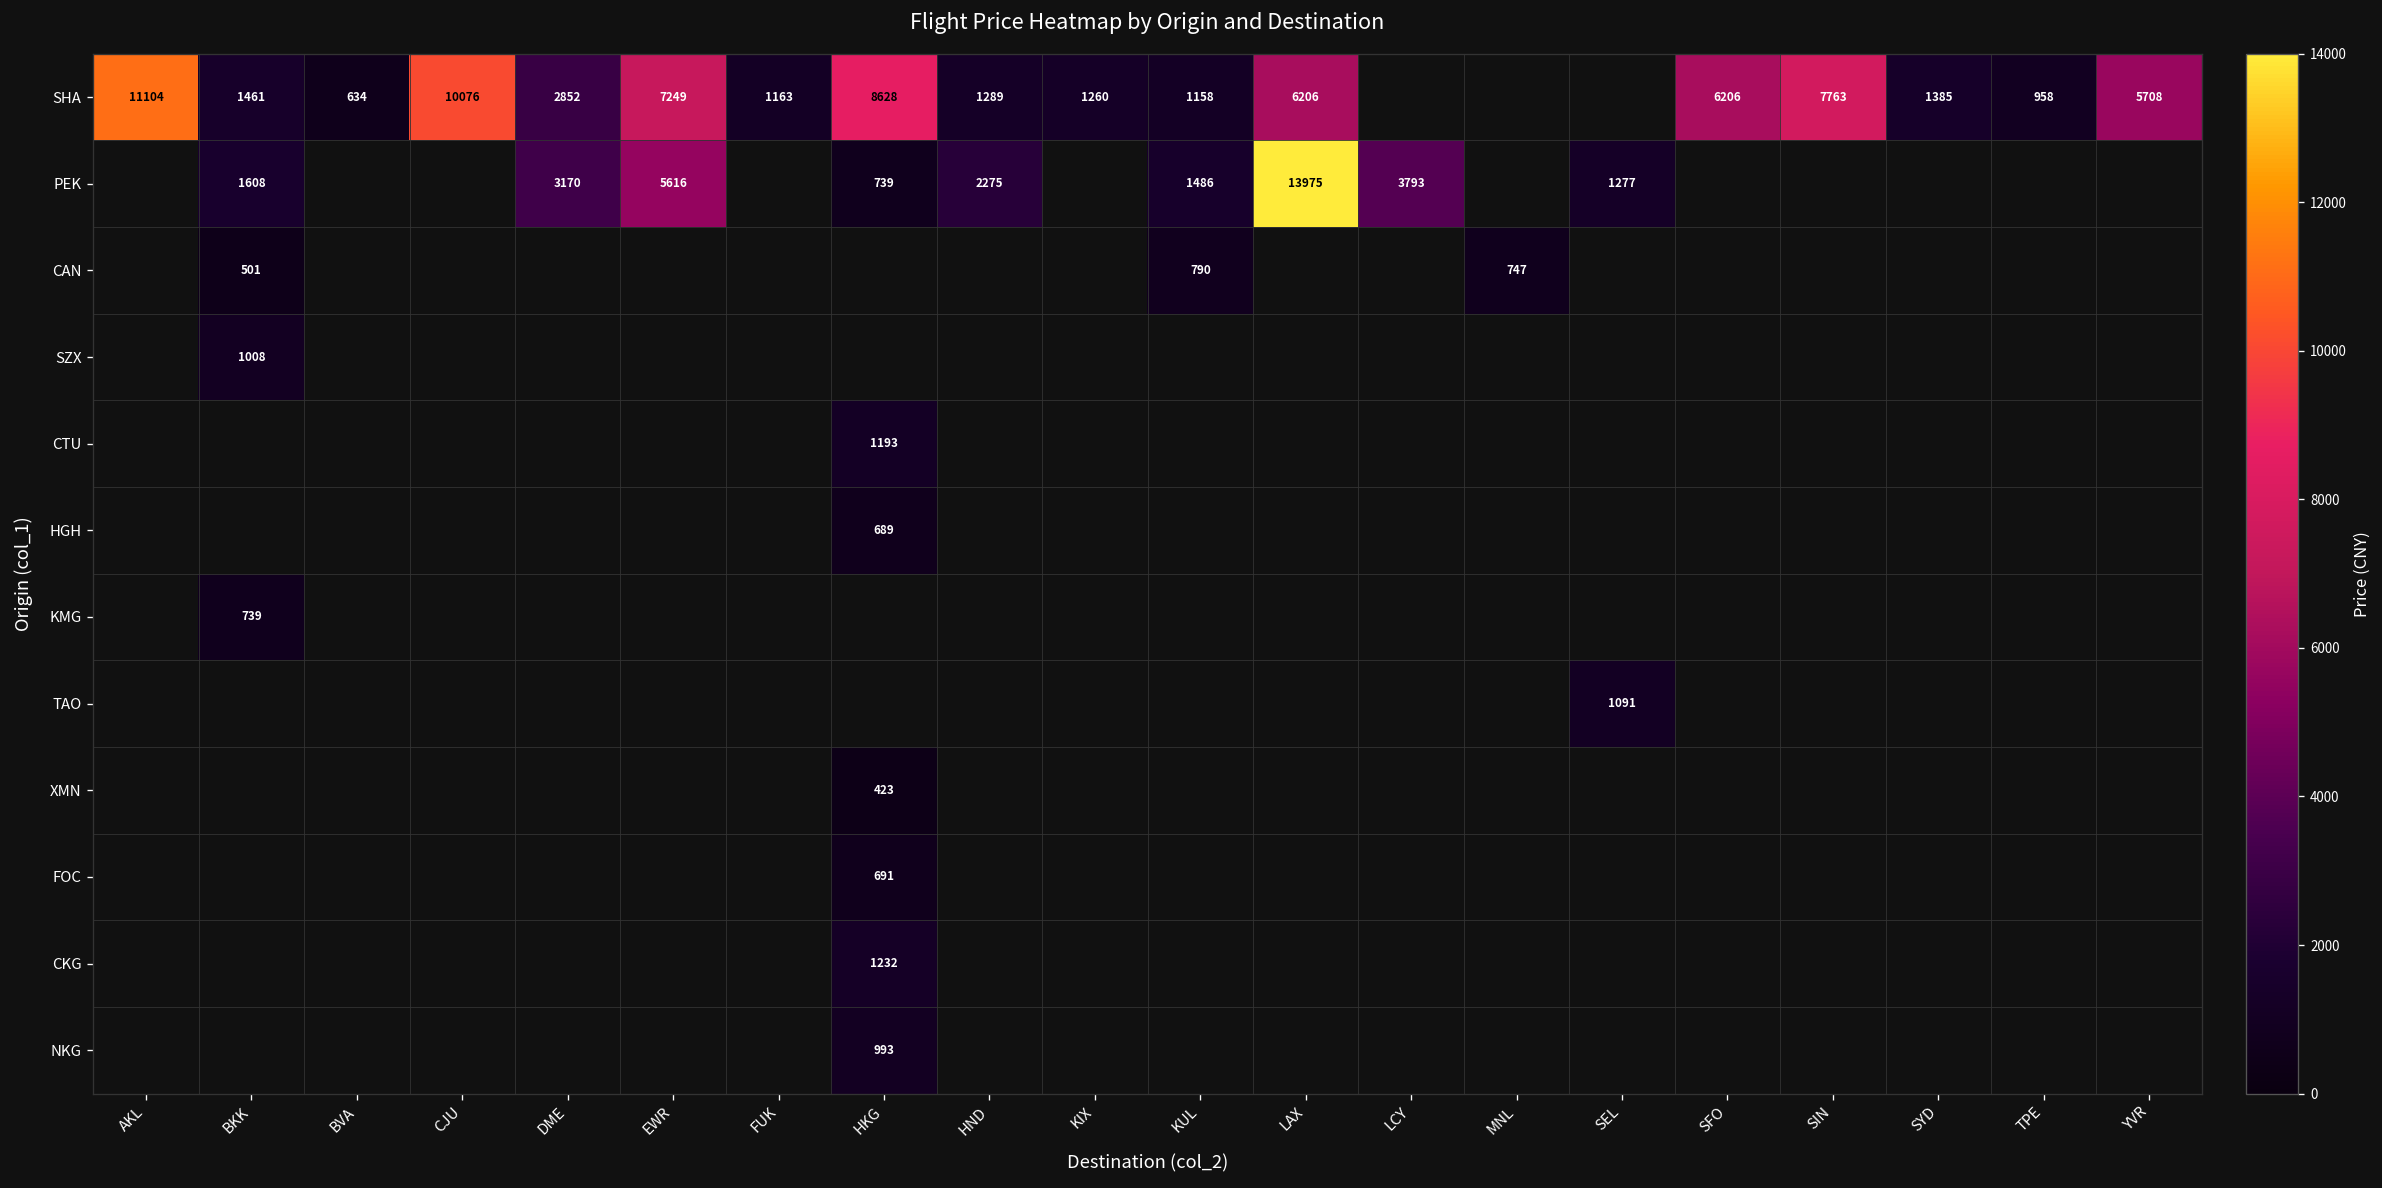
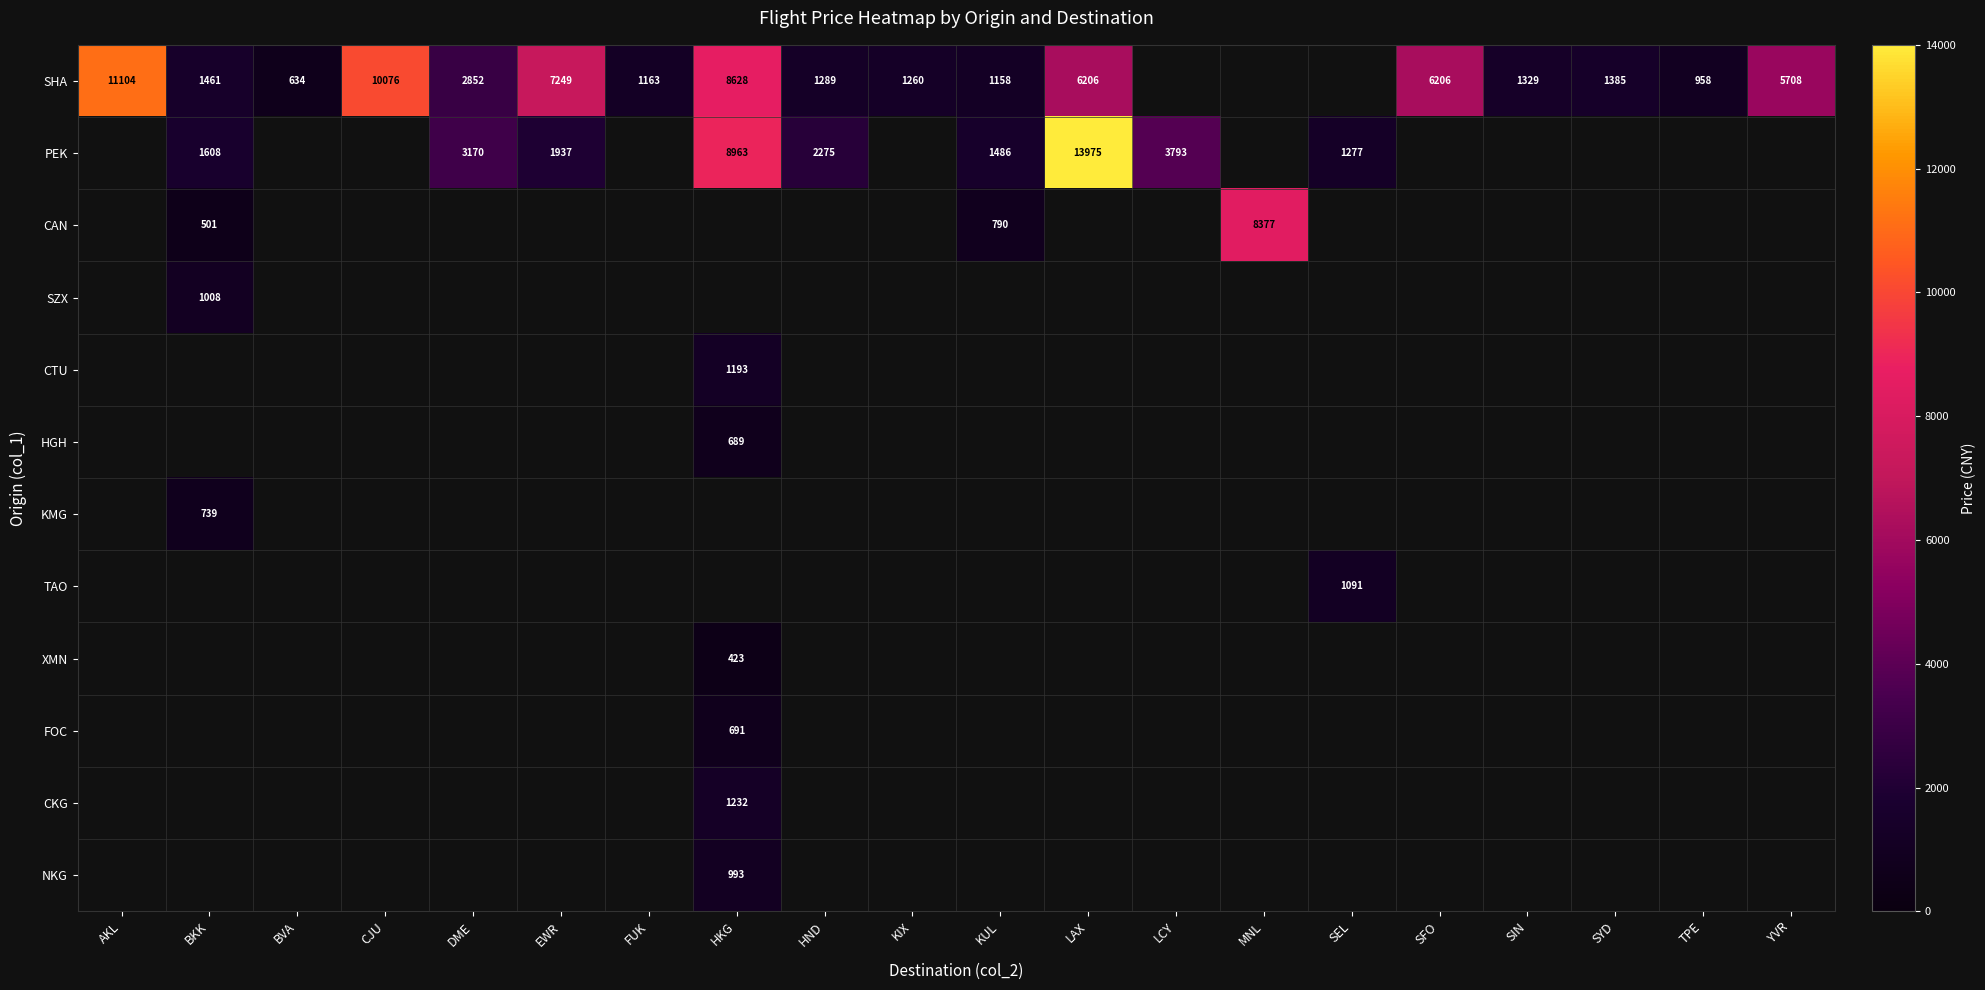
  {
    "SHA": {
      "AKL": 11104,
      "BKK": 1461,
      "BVA": 634,
      "CJU": 10076,
      "DME": 2852,
      "EWR": 7249,
      "FUK": 1163,
      "HKG": 8628,
      "HND": 1289,
      "KIX": 1260,
      "KUL": 1158,
      "LAX": 6206,
      "SFO": 6206,
-     "SIN": 7763,
+     "SIN": 1329,
      "SYD": 1385,
      "TPE": 958,
      "YVR": 5708
    },
    "PEK": {
      "BKK": 1608,
      "DME": 3170,
-     "EWR": 5616,
-     "HKG": 739,
+     "EWR": 1937,
+     "HKG": 8963,
      "HND": 2275,
      "KUL": 1486,
      "LAX": 13975,
      "LCY": 3793,
      "SEL": 1277
    },
    "CAN": {
      "BKK": 501,
      "KUL": 790,
-     "MNL": 747
+     "MNL": 8377
    },
    "SZX": {
      "BKK": 1008
    },
    "CTU": {
      "HKG": 1193
    },
    "HGH": {
      "HKG": 689
    },
    "KMG": {
      "BKK": 739
    },
    "TAO": {
      "SEL": 1091
    },
    "XMN": {
      "HKG": 423
    },
    "FOC": {
      "HKG": 691
    },
    "CKG": {
      "HKG": 1232
    },
    "NKG": {
      "HKG": 993
    }
  }
